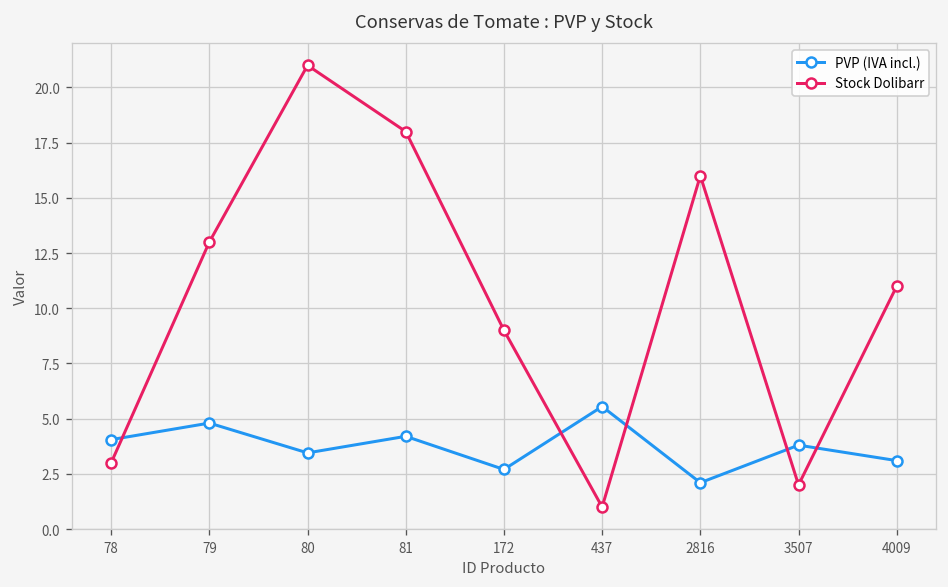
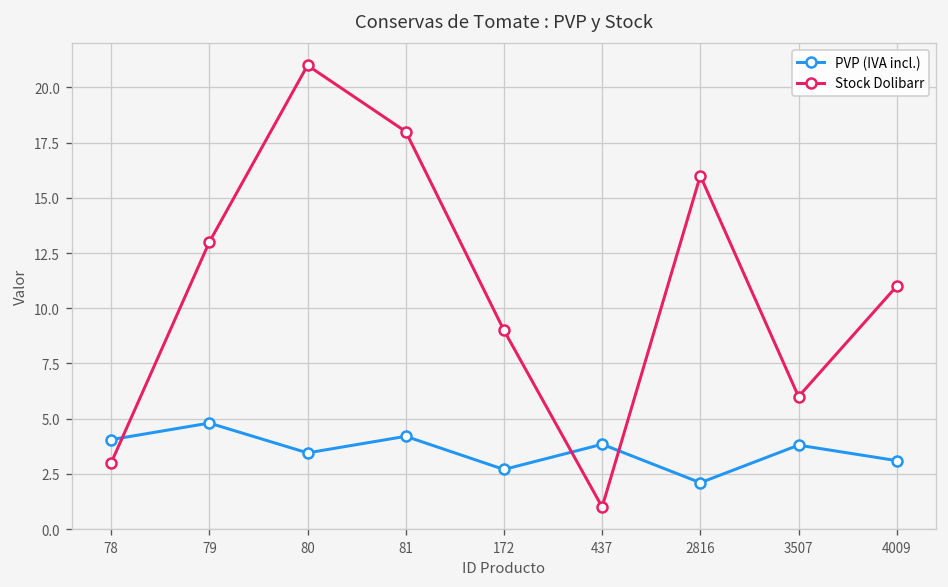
  {
    "PVP (IVA incl.)": {
      "78": 4.1,
      "79": 4.8,
      "80": 3.5,
      "81": 4.2,
      "172": 2.7,
-     "437": 5.6,
+     "437": 3.8,
      "2816": 2.1,
      "3507": 3.8,
      "4009": 3.1
    },
    "Stock Dolibarr": {
      "78": 3,
      "79": 13,
      "80": 21,
      "81": 18,
      "172": 9,
      "437": 1,
      "2816": 16,
-     "3507": 2,
+     "3507": 6,
      "4009": 11
    }
  }
